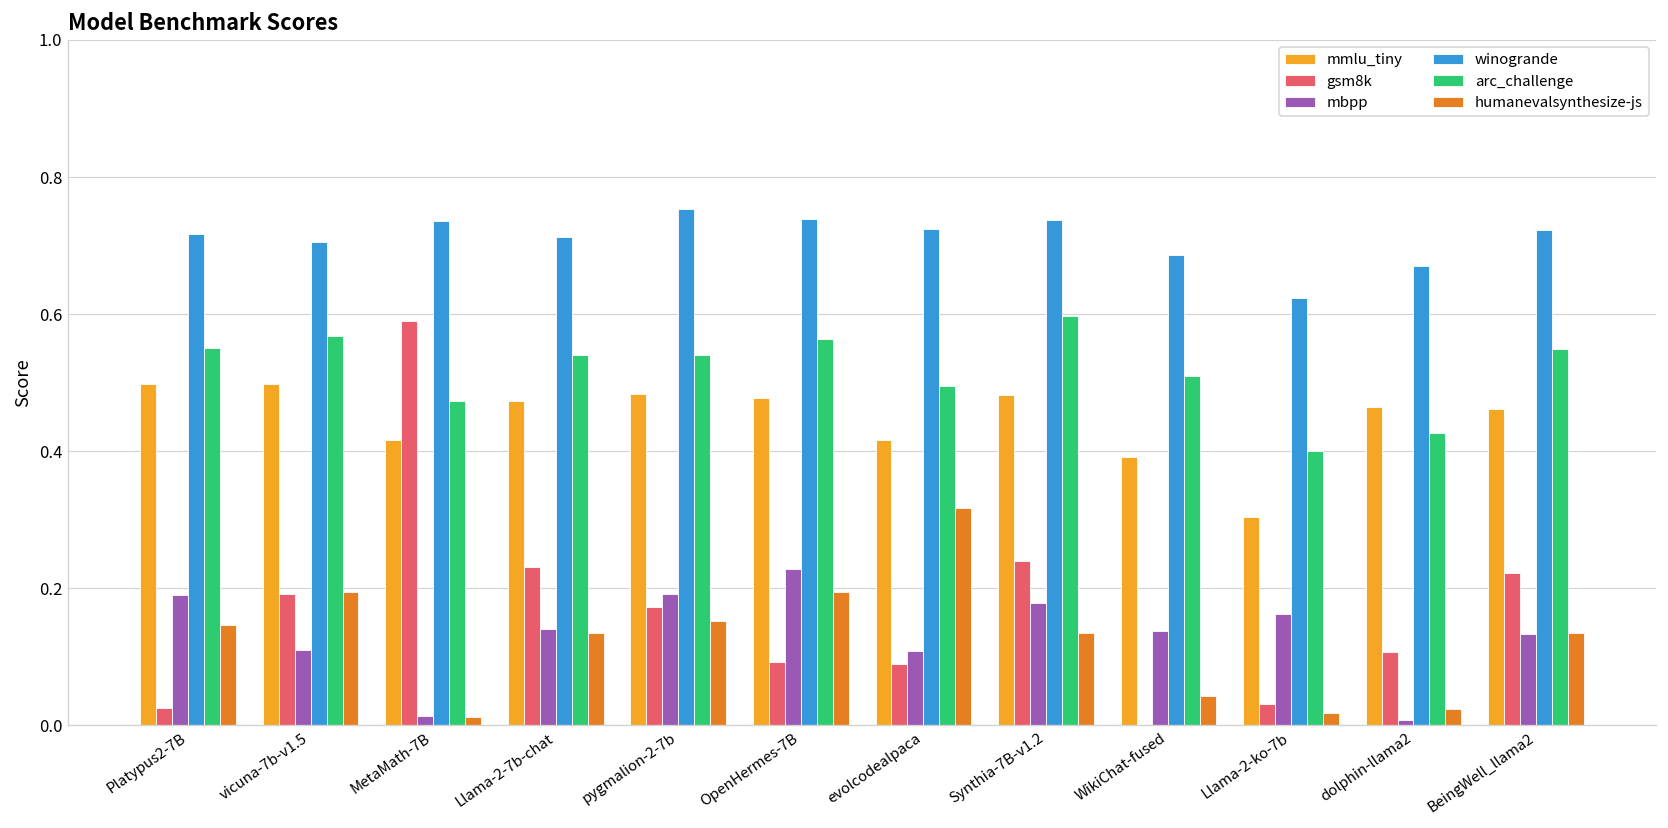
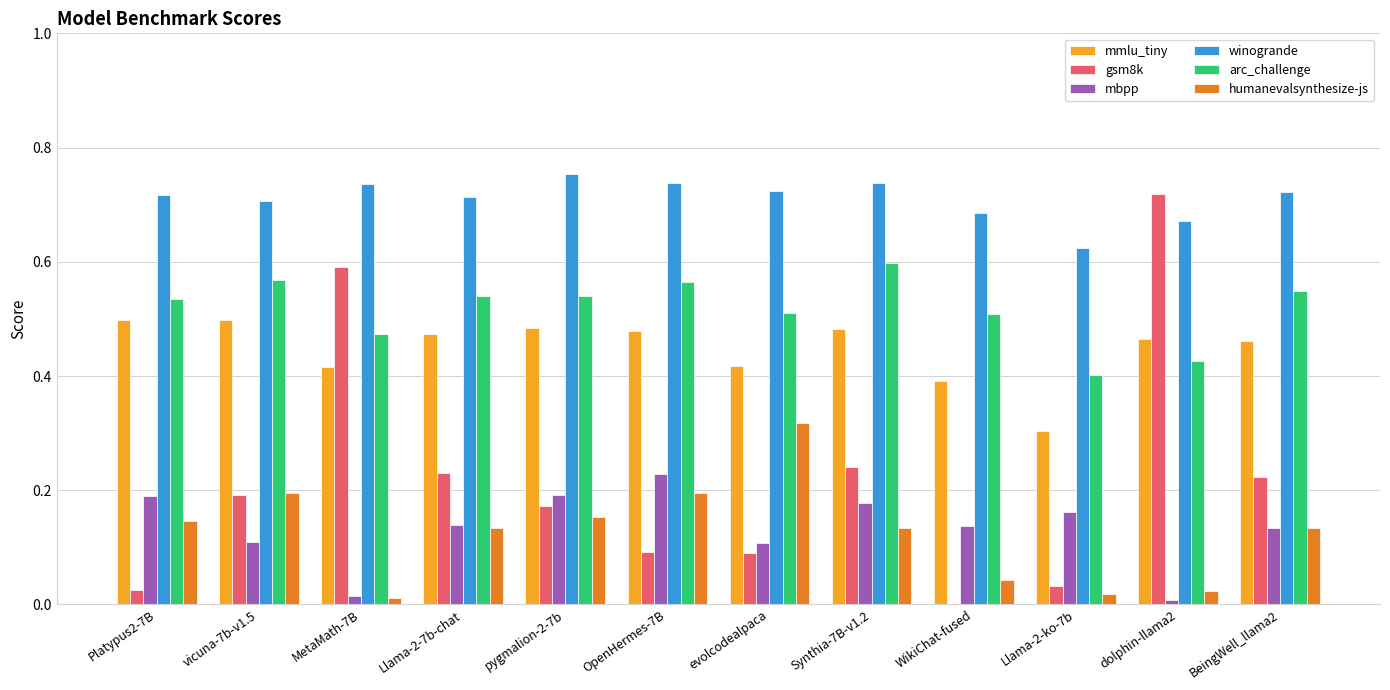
  {
    "gsm8k": {
      "Platypus2-7B": 0.03,
      "vicuna-7b-v1.5": 0.19,
      "MetaMath-7B": 0.59,
      "Llama-2-7b-chat": 0.23,
      "pygmalion-2-7b": 0.17,
      "OpenHermes-7B": 0.09,
      "evolcodealpaca": 0.09,
      "Synthia-7B-v1.2": 0.24,
      "WikiChat-fused": 0.00,
      "Llama-2-ko-7b": 0.03,
-     "dolphin-llama2": 0.11,
+     "dolphin-llama2": 0.72,
      "BeingWell_llama2": 0.22
    },
    "mbpp": {
      "Platypus2-7B": 0.19,
      "vicuna-7b-v1.5": 0.11,
      "MetaMath-7B": 0.01,
      "Llama-2-7b-chat": 0.14,
      "pygmalion-2-7b": 0.19,
      "OpenHermes-7B": 0.23,
      "evolcodealpaca": 0.11,
      "Synthia-7B-v1.2": 0.18,
      "WikiChat-fused": 0.14,
      "Llama-2-ko-7b": 0.16,
      "dolphin-llama2": 0.01,
      "BeingWell_llama2": 0.13
    },
    "winogrande": {
      "Platypus2-7B": 0.72,
      "vicuna-7b-v1.5": 0.71,
      "MetaMath-7B": 0.74,
      "Llama-2-7b-chat": 0.71,
      "pygmalion-2-7b": 0.75,
      "OpenHermes-7B": 0.74,
      "evolcodealpaca": 0.72,
      "Synthia-7B-v1.2": 0.74,
      "WikiChat-fused": 0.69,
      "Llama-2-ko-7b": 0.62,
      "dolphin-llama2": 0.67,
      "BeingWell_llama2": 0.72
    },
    "arc_challenge": {
-     "Platypus2-7B": 0.55,
+     "Platypus2-7B": 0.54,
      "vicuna-7b-v1.5": 0.57,
      "MetaMath-7B": 0.47,
      "Llama-2-7b-chat": 0.54,
      "pygmalion-2-7b": 0.54,
      "OpenHermes-7B": 0.56,
-     "evolcodealpaca": 0.50,
+     "evolcodealpaca": 0.51,
      "Synthia-7B-v1.2": 0.60,
      "WikiChat-fused": 0.51,
      "Llama-2-ko-7b": 0.40,
      "dolphin-llama2": 0.43,
      "BeingWell_llama2": 0.55
    }
  }
